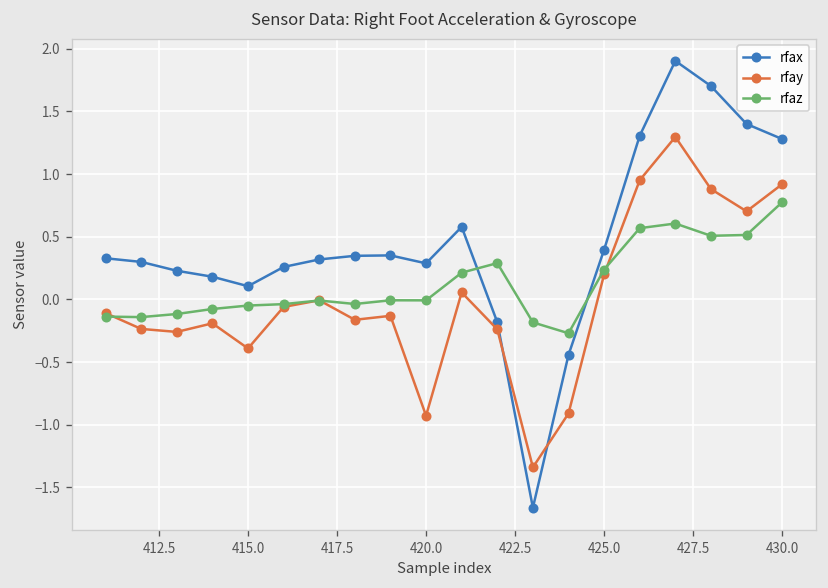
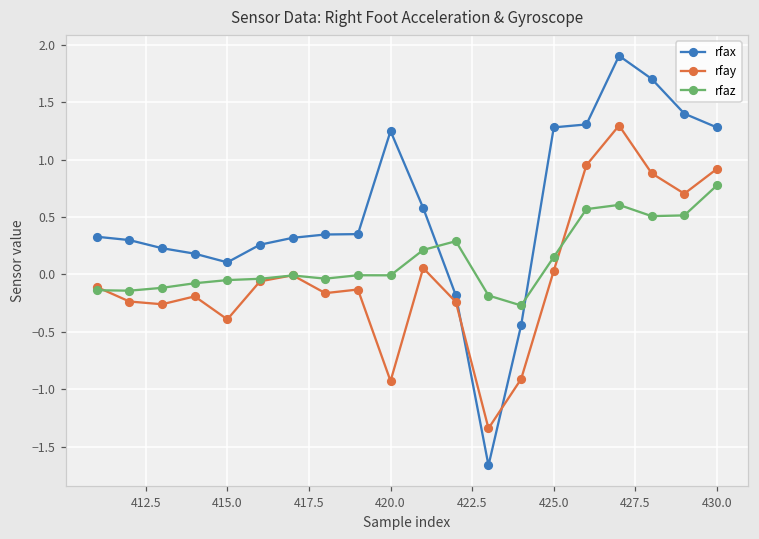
  {
    "rfax": {
      "415.0": 0.11,
-     "420.0": 0.29,
-     "425.0": 0.40,
+     "420.0": 1.25,
+     "425.0": 1.28,
      "430.0": 1.28
    },
    "rfay": {
      "415.0": -0.39,
      "420.0": -0.93,
-     "425.0": 0.20,
+     "425.0": 0.03,
      "430.0": 0.92
    },
    "rfaz": {
      "415.0": -0.05,
      "420.0": -0.01,
-     "425.0": 0.24,
+     "425.0": 0.15,
      "430.0": 0.78
    }
  }
